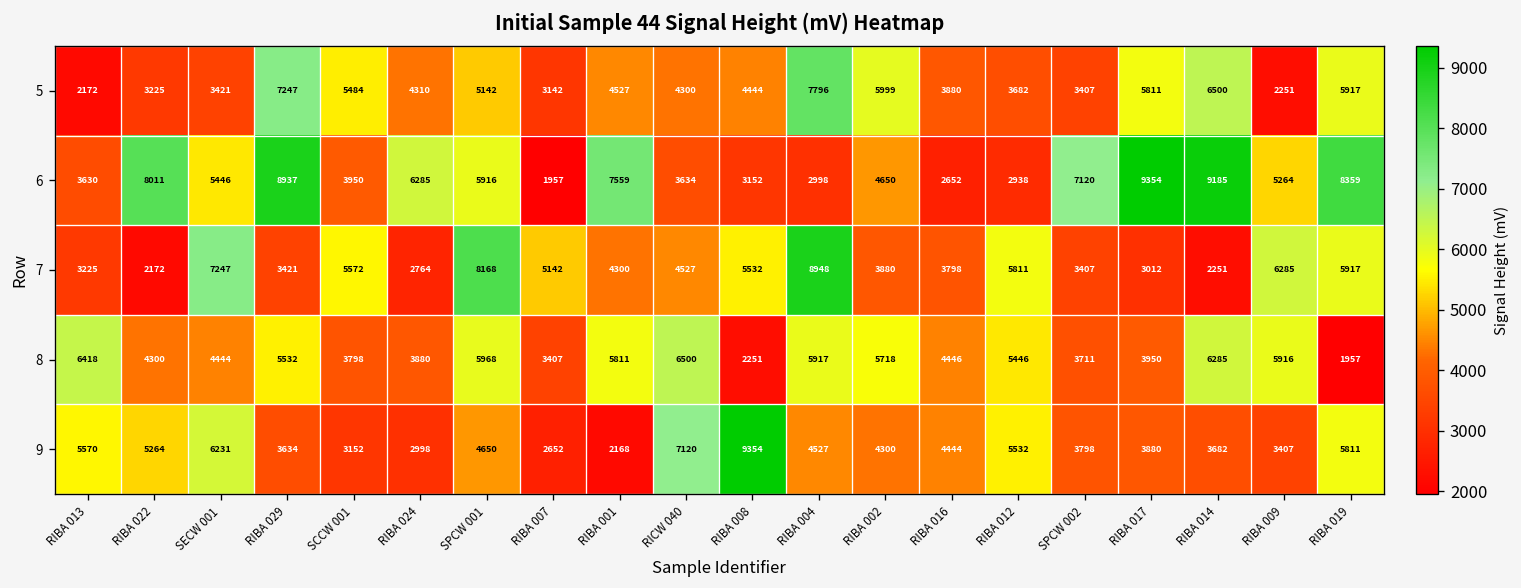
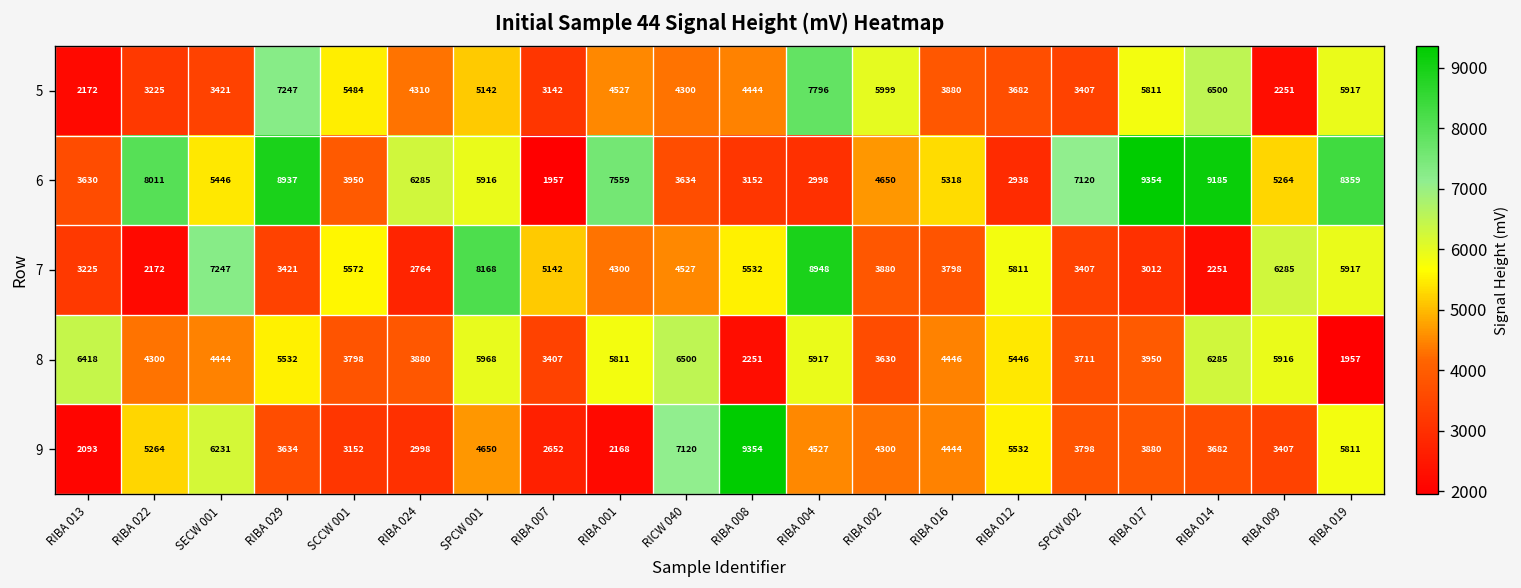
  {
    "5": {
      "RIBA 013": 2172,
      "RIBA 022": 3225,
      "SECW 001": 3421,
      "RIBA 029": 7247,
      "SCCW 001": 5484,
      "RIBA 024": 4310,
      "SPCW 001": 5142,
      "RIBA 007": 3142,
      "RIBA 001": 4527,
      "RICW 040": 4300,
      "RIBA 008": 4444,
      "RIBA 004": 7796,
      "RIBA 002": 5999,
      "RIBA 016": 3880,
      "RIBA 012": 3682,
      "SPCW 002": 3407,
      "RIBA 017": 5811,
      "RIBA 014": 6500,
      "RIBA 009": 2251,
      "RIBA 019": 5917
    },
    "6": {
      "RIBA 013": 3630,
      "RIBA 022": 8011,
      "SECW 001": 5446,
      "RIBA 029": 8937,
      "SCCW 001": 3950,
      "RIBA 024": 6285,
      "SPCW 001": 5916,
      "RIBA 007": 1957,
      "RIBA 001": 7559,
      "RICW 040": 3634,
      "RIBA 008": 3152,
      "RIBA 004": 2998,
      "RIBA 002": 4650,
-     "RIBA 016": 2652,
+     "RIBA 016": 5318,
      "RIBA 012": 2938,
      "SPCW 002": 7120,
      "RIBA 017": 9354,
      "RIBA 014": 9185,
      "RIBA 009": 5264,
      "RIBA 019": 8359
    },
    "7": {
      "RIBA 013": 3225,
      "RIBA 022": 2172,
      "SECW 001": 7247,
      "RIBA 029": 3421,
      "SCCW 001": 5572,
      "RIBA 024": 2764,
      "SPCW 001": 8168,
      "RIBA 007": 5142,
      "RIBA 001": 4300,
      "RICW 040": 4527,
      "RIBA 008": 5532,
      "RIBA 004": 8948,
      "RIBA 002": 3880,
      "RIBA 016": 3798,
      "RIBA 012": 5811,
      "SPCW 002": 3407,
      "RIBA 017": 3012,
      "RIBA 014": 2251,
      "RIBA 009": 6285,
      "RIBA 019": 5917
    },
    "8": {
      "RIBA 013": 6418,
      "RIBA 022": 4300,
      "SECW 001": 4444,
      "RIBA 029": 5532,
      "SCCW 001": 3798,
      "RIBA 024": 3880,
      "SPCW 001": 5968,
      "RIBA 007": 3407,
      "RIBA 001": 5811,
      "RICW 040": 6500,
      "RIBA 008": 2251,
      "RIBA 004": 5917,
-     "RIBA 002": 5718,
+     "RIBA 002": 3630,
      "RIBA 016": 4446,
      "RIBA 012": 5446,
      "SPCW 002": 3711,
      "RIBA 017": 3950,
      "RIBA 014": 6285,
      "RIBA 009": 5916,
      "RIBA 019": 1957
    },
    "9": {
-     "RIBA 013": 5570,
+     "RIBA 013": 2093,
      "RIBA 022": 5264,
      "SECW 001": 6231,
      "RIBA 029": 3634,
      "SCCW 001": 3152,
      "RIBA 024": 2998,
      "SPCW 001": 4650,
      "RIBA 007": 2652,
      "RIBA 001": 2168,
      "RICW 040": 7120,
      "RIBA 008": 9354,
      "RIBA 004": 4527,
      "RIBA 002": 4300,
      "RIBA 016": 4444,
      "RIBA 012": 5532,
      "SPCW 002": 3798,
      "RIBA 017": 3880,
      "RIBA 014": 3682,
      "RIBA 009": 3407,
      "RIBA 019": 5811
    }
  }
